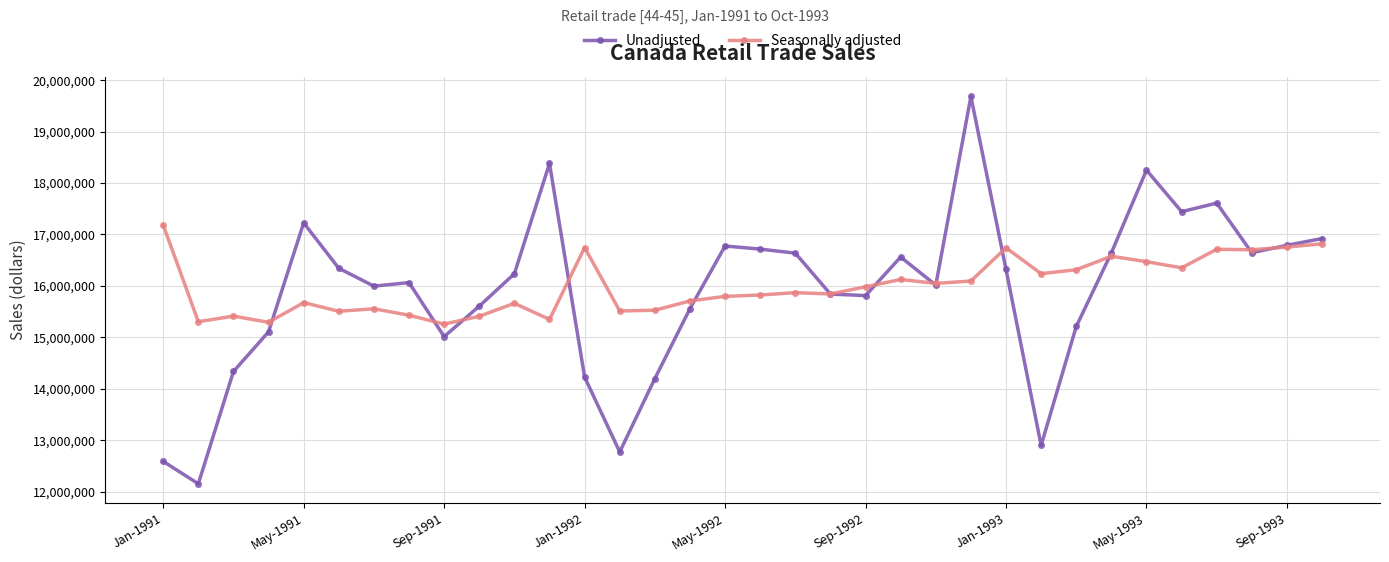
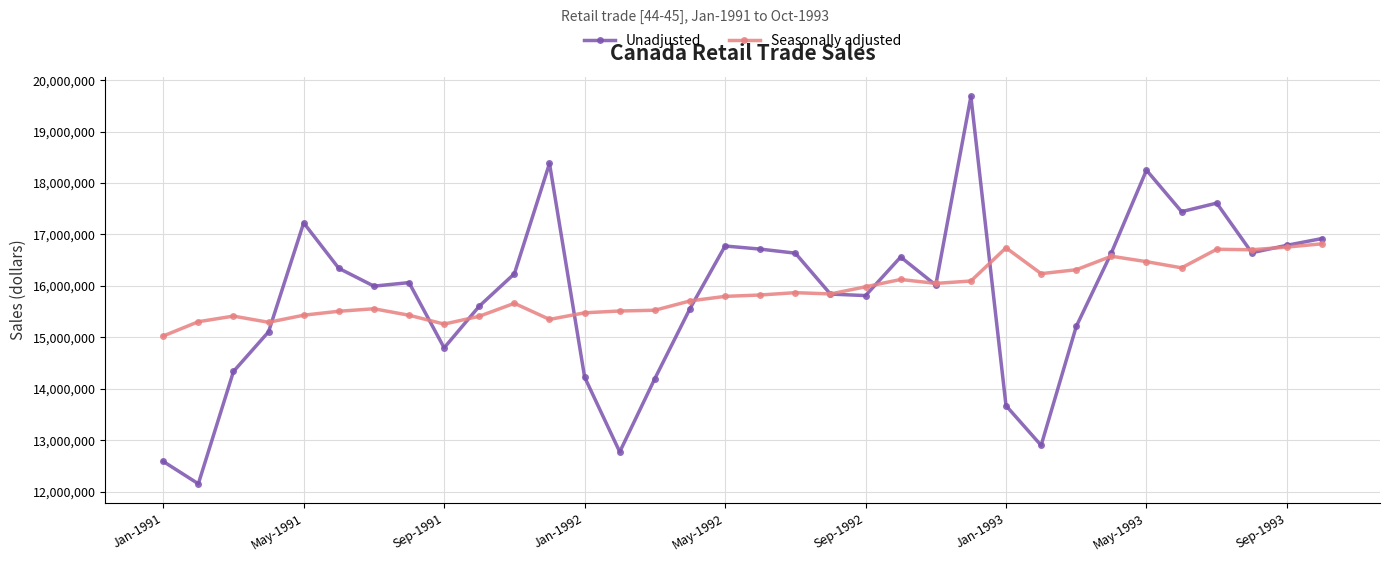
  {
    "Unadjusted": {
      "Jan-1991": "12,600,000",
      "May-1991": "17,200,000",
-     "Sep-1991": "15,000,000",
+     "Sep-1991": "14,800,000",
      "Jan-1992": "14,200,000",
      "May-1992": "16,800,000",
      "Sep-1992": "15,800,000",
-     "Jan-1993": "16,300,000",
+     "Jan-1993": "13,700,000",
      "May-1993": "18,300,000"
    },
    "Seasonally adjusted": {
-     "Jan-1991": "17,200,000",
-     "May-1991": "15,700,000",
+     "Jan-1991": "15,000,000",
+     "May-1991": "15,400,000",
      "Sep-1991": "15,300,000",
-     "Jan-1992": "16,700,000",
+     "Jan-1992": "15,500,000",
      "May-1992": "15,800,000",
      "Sep-1992": "16,000,000",
      "Jan-1993": "16,700,000",
      "May-1993": "16,500,000"
    }
  }
